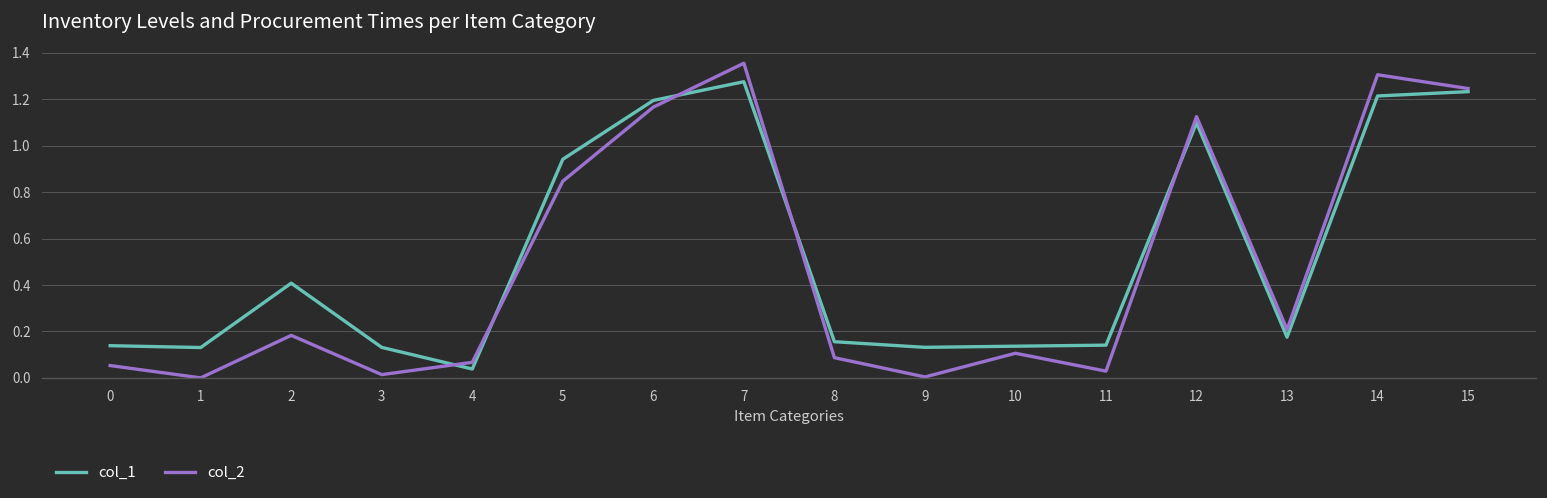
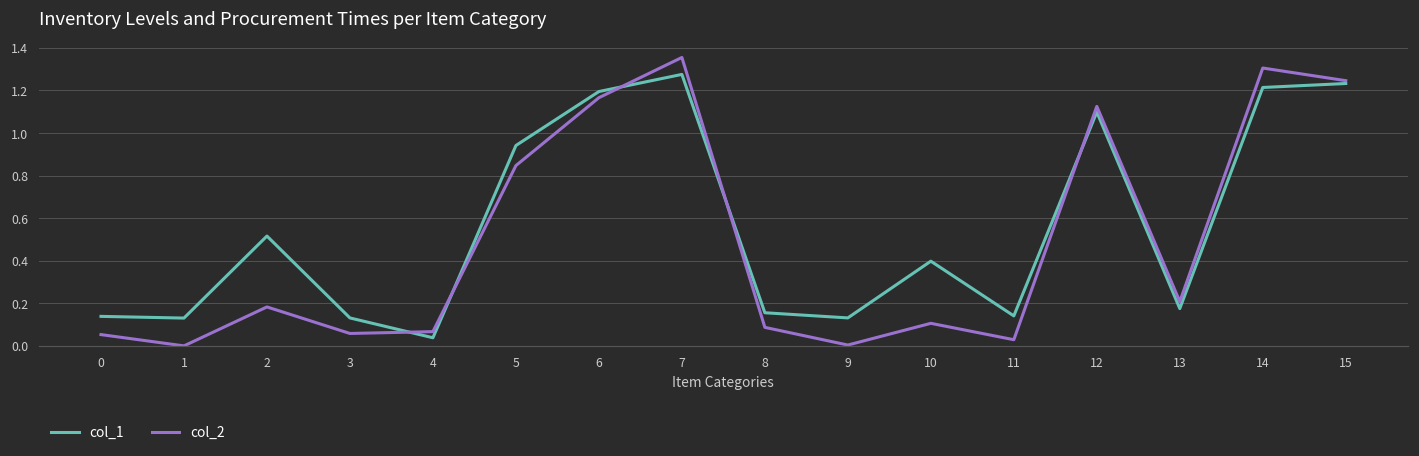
  {
    "col_1": {
      "0": 0.14,
      "1": 0.13,
-     "2": 0.41,
+     "2": 0.52,
      "3": 0.13,
      "4": 0.04,
      "5": 0.94,
      "6": 1.19,
      "7": 1.28,
      "8": 0.16,
      "9": 0.13,
-     "10": 0.14,
+     "10": 0.40,
      "11": 0.14,
      "12": 1.10,
      "13": 0.18,
      "14": 1.21,
      "15": 1.23
    },
    "col_2": {
      "0": 0.05,
      "1": 0.00,
      "2": 0.18,
-     "3": 0.01,
+     "3": 0.06,
      "4": 0.07,
      "5": 0.85,
      "6": 1.17,
      "7": 1.36,
      "8": 0.09,
      "9": 0.00,
      "10": 0.11,
      "11": 0.03,
      "12": 1.13,
      "13": 0.21,
      "14": 1.31,
      "15": 1.25
    }
  }
